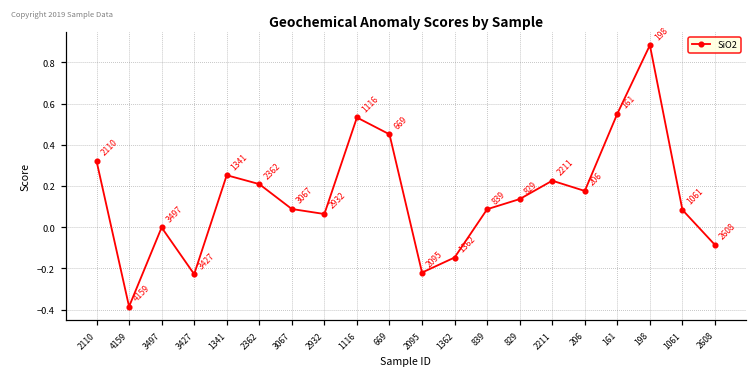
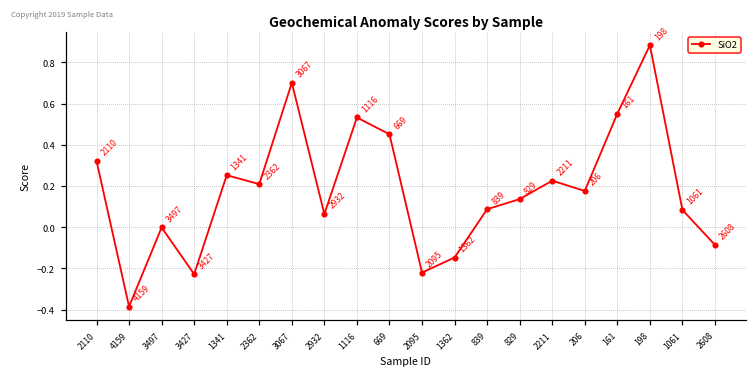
  {
-   "3067": 0.09
+   "3067": 0.70
  }
